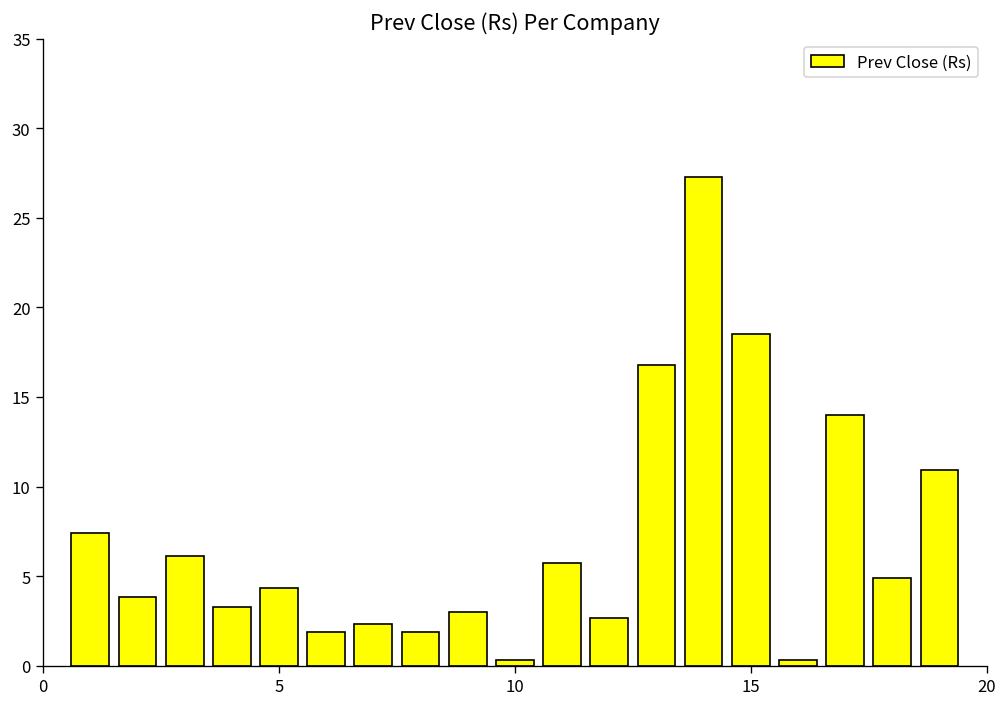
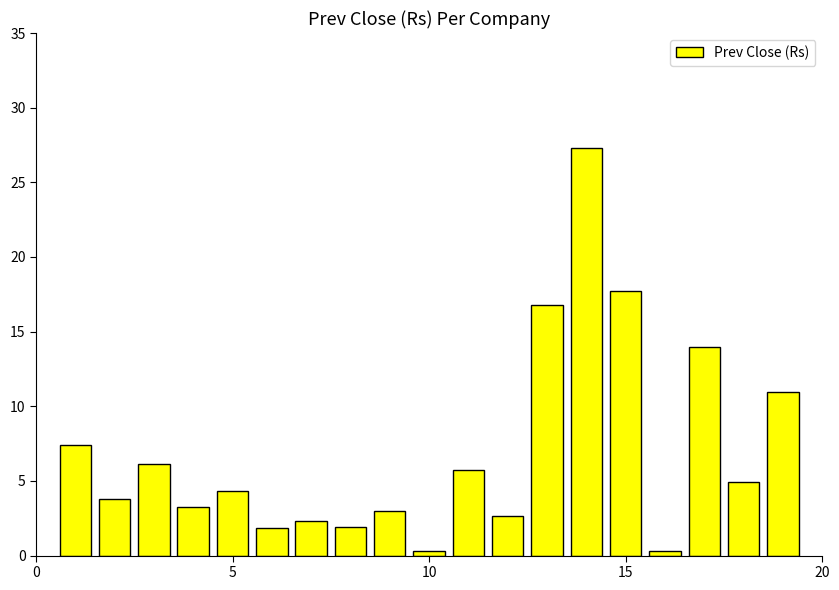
  {
    "5": 4.3,
    "10": 0.3,
-   "15": 18.5
+   "15": 17.7
  }
